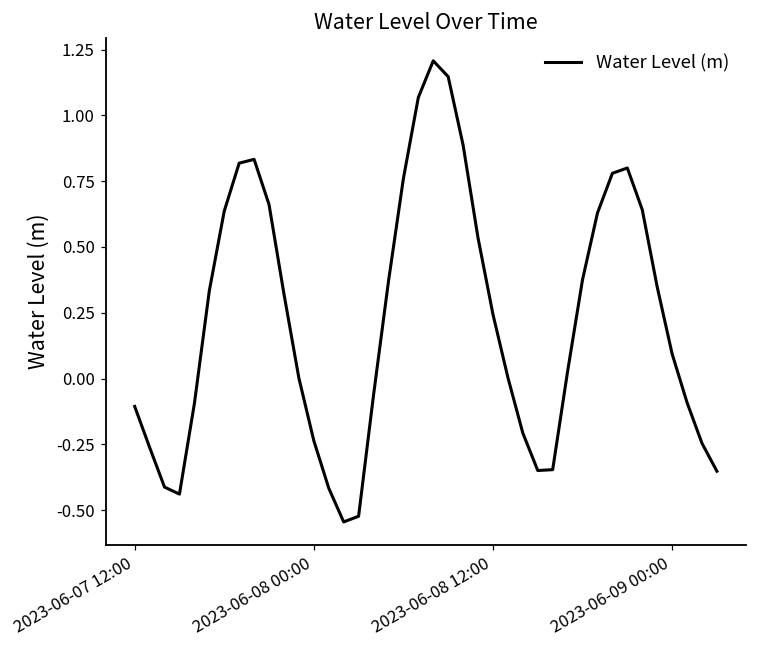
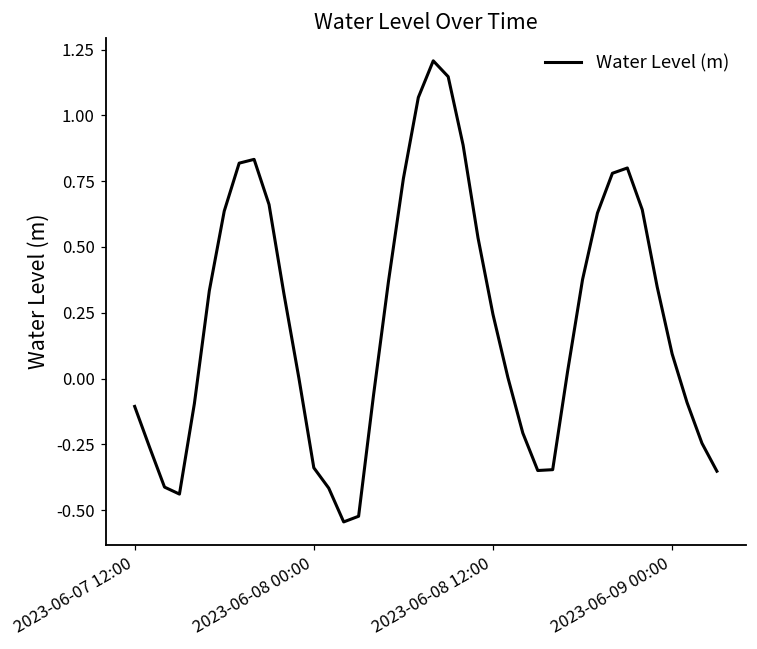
  {
    "2023-06-07 12:00": -0.11,
-   "2023-06-08 00:00": -0.24,
+   "2023-06-08 00:00": -0.34,
    "2023-06-08 12:00": 0.24,
    "2023-06-09 00:00": 0.09
  }
